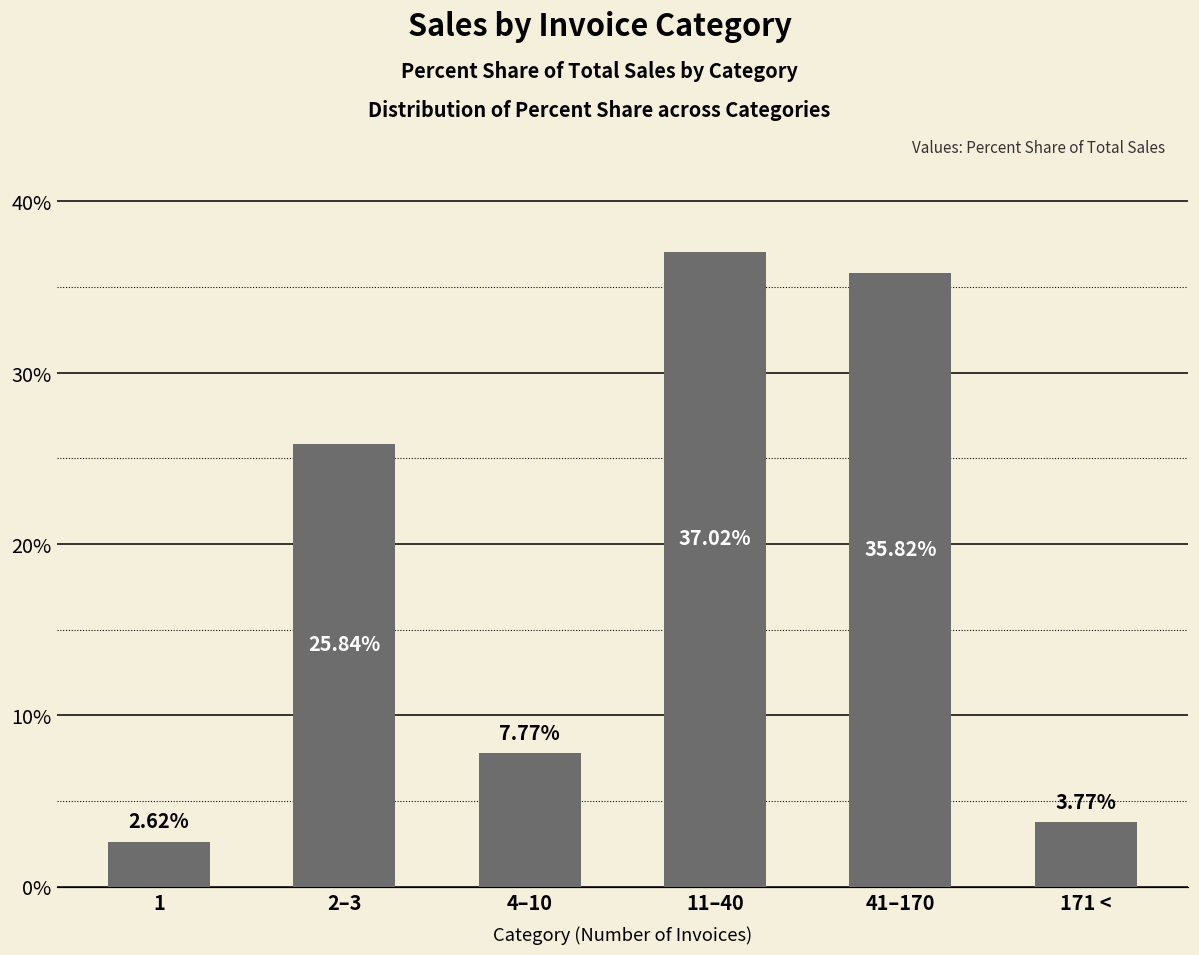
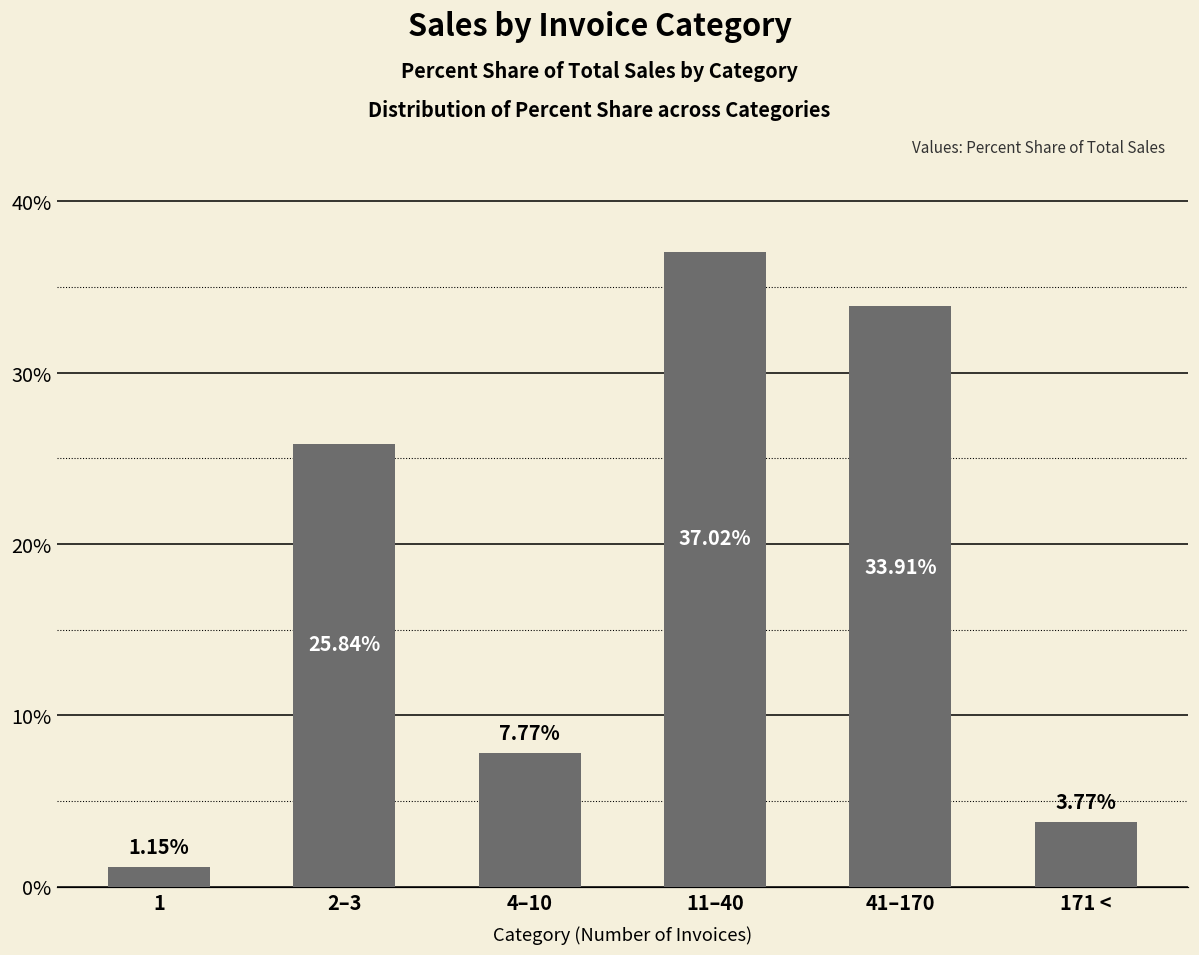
  {
-   "1": "2.62%",
+   "1": "1.15%",
    "2–3": "25.84%",
    "4–10": "7.77%",
    "11–40": "37.02%",
-   "41–170": "35.82%",
+   "41–170": "33.91%",
    "171 <": "3.77%"
  }
